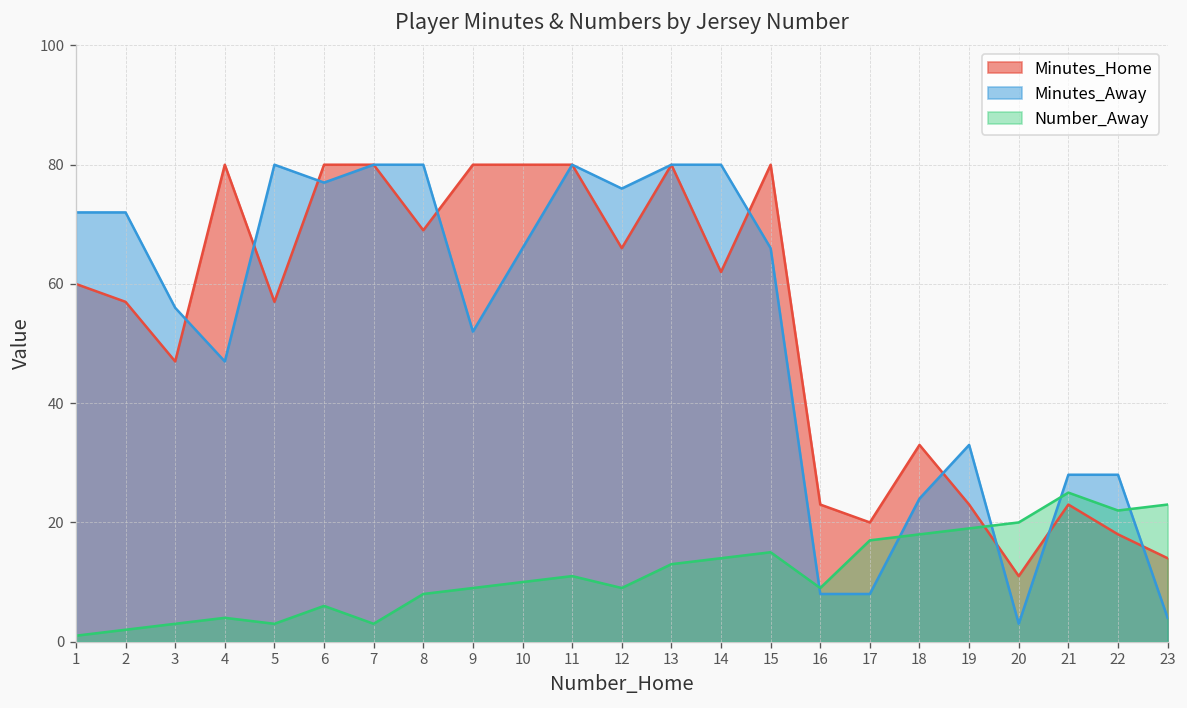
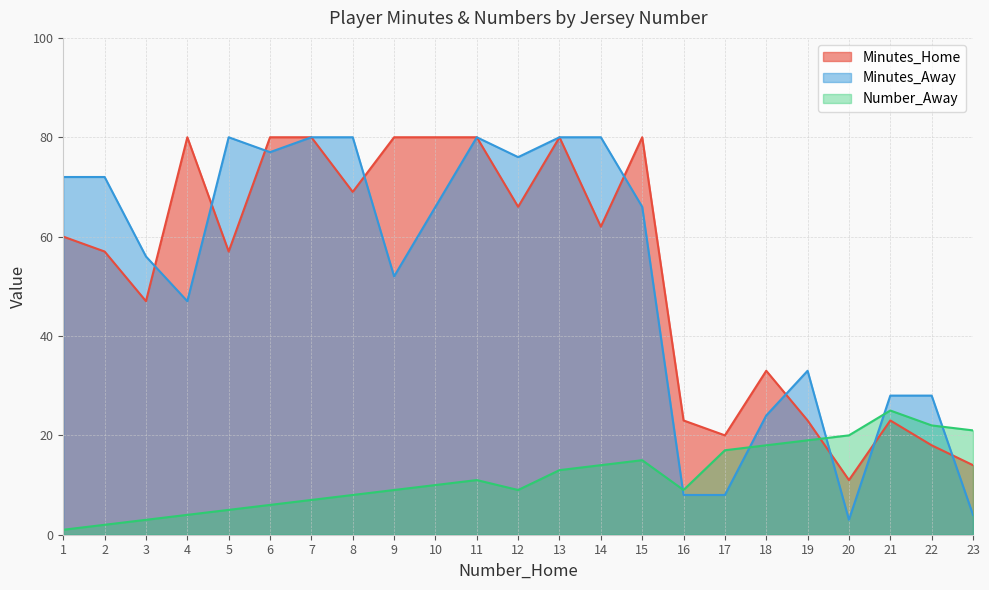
  {
    "Minutes_Home": {
      "1": 60,
      "2": 57,
      "3": 47,
      "4": 80,
      "5": 57,
      "6": 80,
      "8": 69,
      "9": 80,
      "10": 80,
      "12": 66,
      "14": 62,
      "15": 80,
      "16": 23,
      "17": 20,
      "18": 33,
      "19": 23,
      "20": 11,
      "21": 23,
      "22": 18,
      "23": 14
    },
    "Minutes_Away": {
      "1": 72,
      "2": 72,
      "3": 56,
      "4": 47,
      "5": 80,
      "6": 77,
      "8": 80,
      "9": 52,
      "10": 66,
      "12": 76,
      "14": 80,
      "15": 66,
      "16": 8,
      "17": 8,
      "18": 24,
      "19": 33,
      "20": 3,
      "21": 28,
      "22": 28,
      "23": 4
    },
    "Number_Away": {
      "1": 1,
      "2": 2,
      "3": 3,
      "4": 4,
-     "5": 3,
+     "5": 5,
      "6": 6,
-     "7": 3,
+     "7": 7,
      "8": 8,
      "9": 9,
      "10": 10,
      "11": 11,
      "12": 9,
      "13": 13,
      "14": 14,
      "15": 15,
      "16": 9,
      "17": 17,
      "18": 18,
      "19": 19,
      "20": 20,
      "21": 25,
      "22": 22,
-     "23": 23
+     "23": 21
    }
  }
